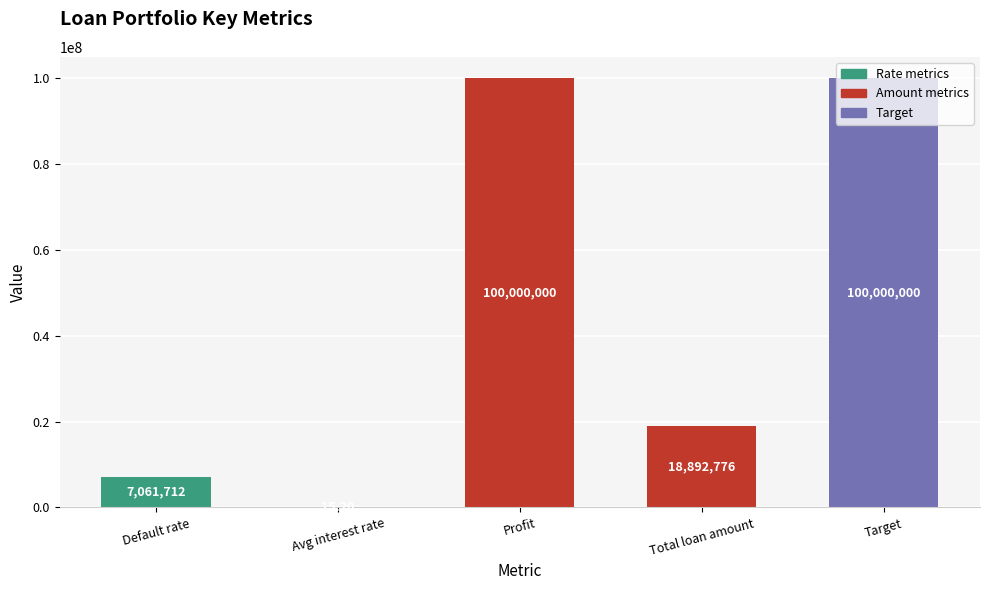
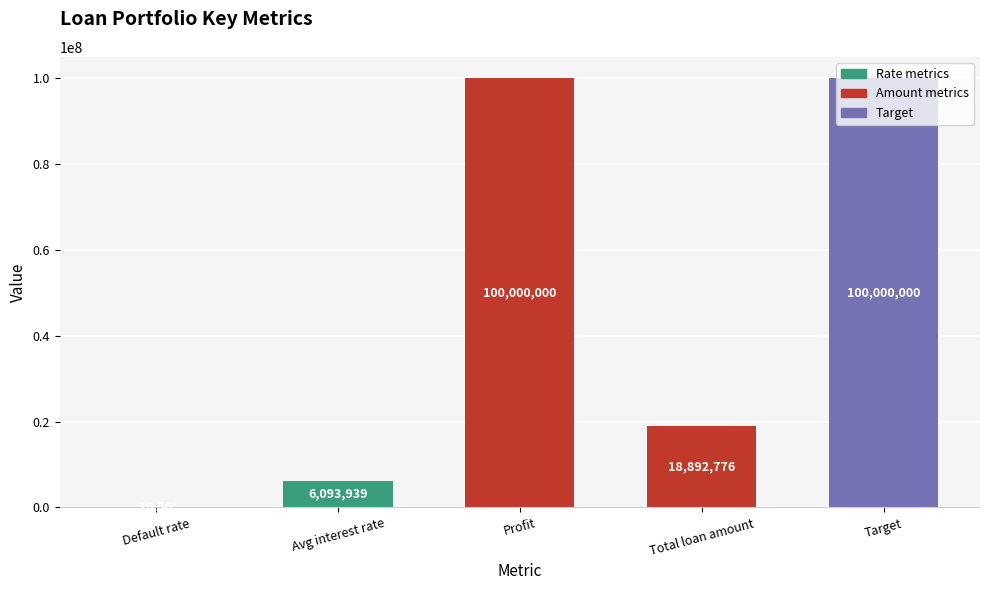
  {
-   "Default rate": 7000000,
-   "Avg interest rate": 0
+   "Default rate": 0,
+   "Avg interest rate": 6000000
  }
